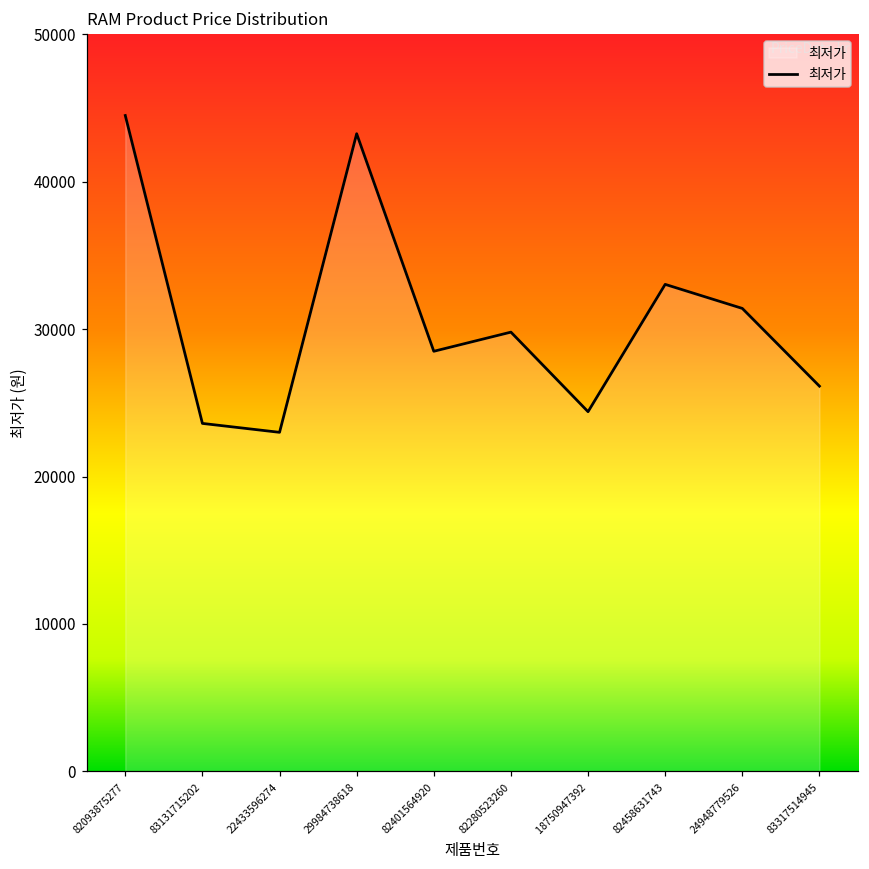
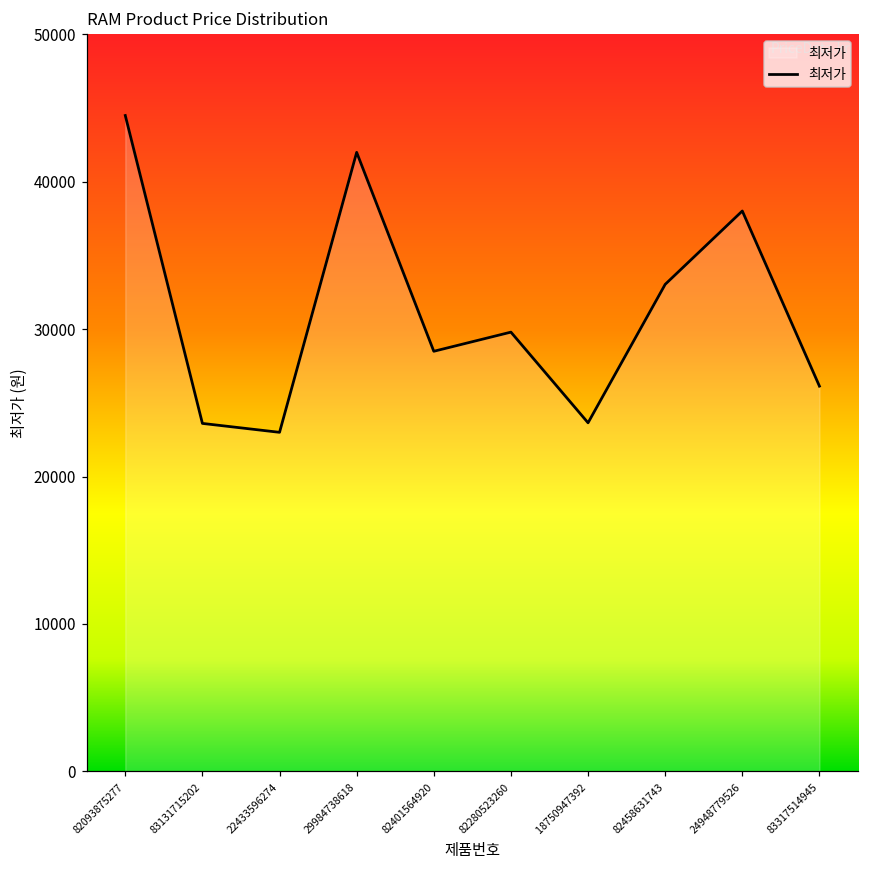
  {
    "82093875277": 44500,
    "83131715202": 23600,
    "22433596274": 23000,
-   "29984738618": 43300,
+   "29984738618": 42000,
    "82401564920": 28500,
    "82280523260": 29800,
-   "18750947392": 24400,
+   "18750947392": 23600,
    "82458631743": 33000,
-   "24948779526": 31400,
+   "24948779526": 38000,
    "83317514945": 26100
  }
